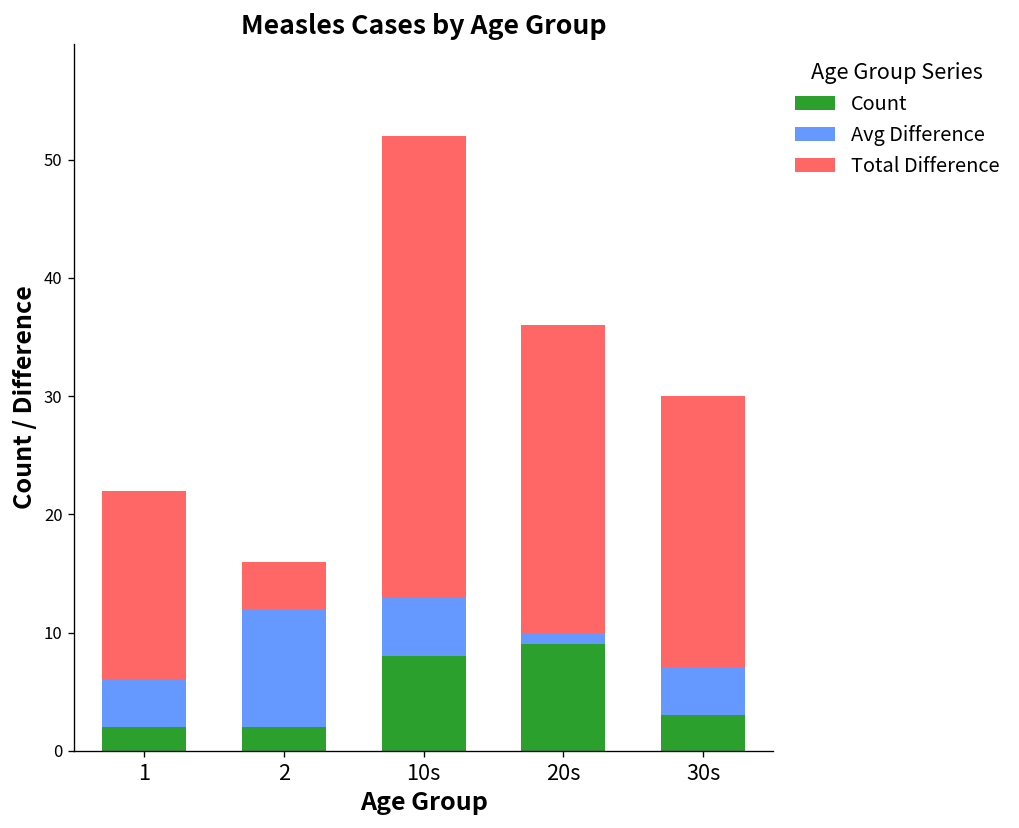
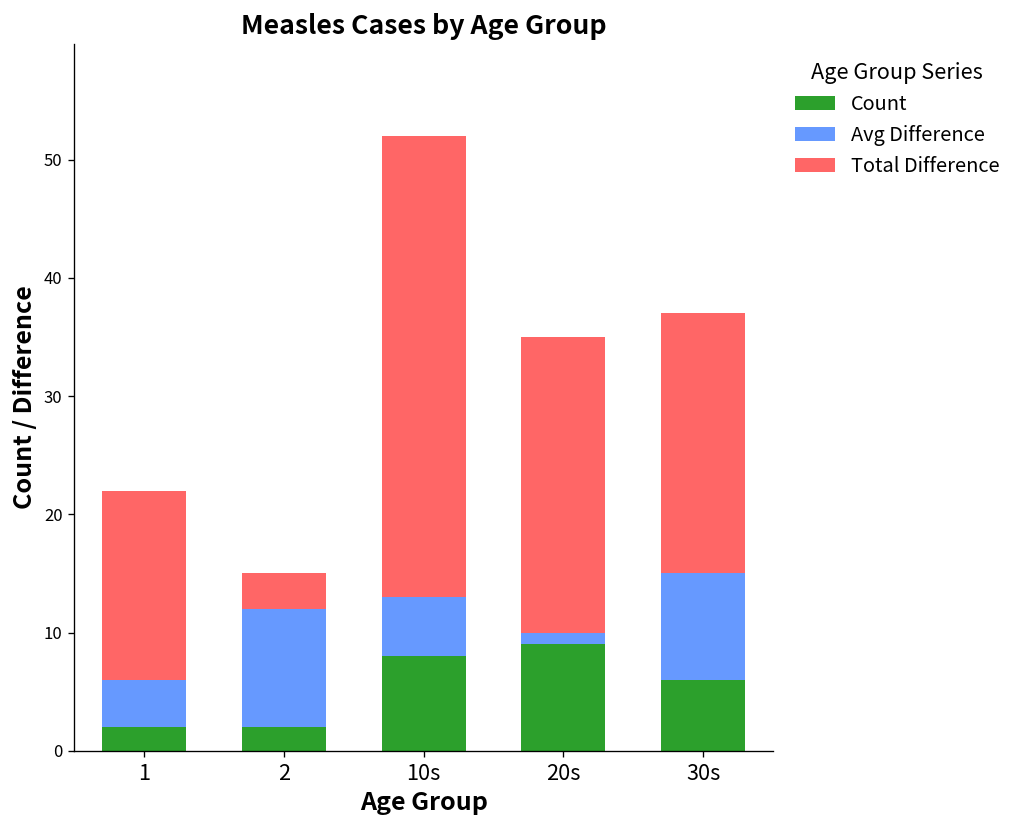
  {
    "Count": {
      "1": 2,
      "2": 2,
      "10s": 8,
      "20s": 9,
-     "30s": 3
+     "30s": 6
    },
    "Avg Difference": {
      "1": 4,
      "2": 10,
      "10s": 5,
      "20s": 1,
-     "30s": 4
+     "30s": 9
    },
    "Total Difference": {
      "1": 16,
-     "2": 4,
+     "2": 3,
      "10s": 39,
-     "20s": 26,
-     "30s": 23
+     "20s": 25,
+     "30s": 22
    }
  }
